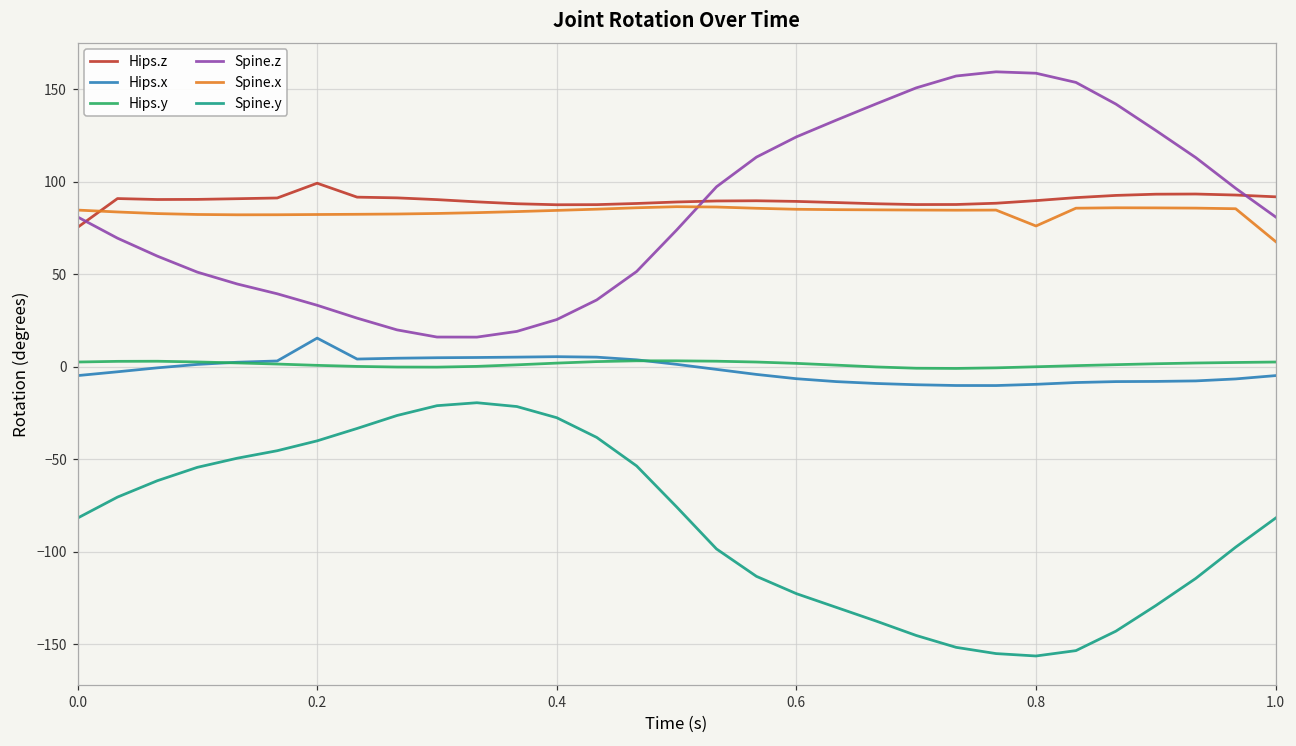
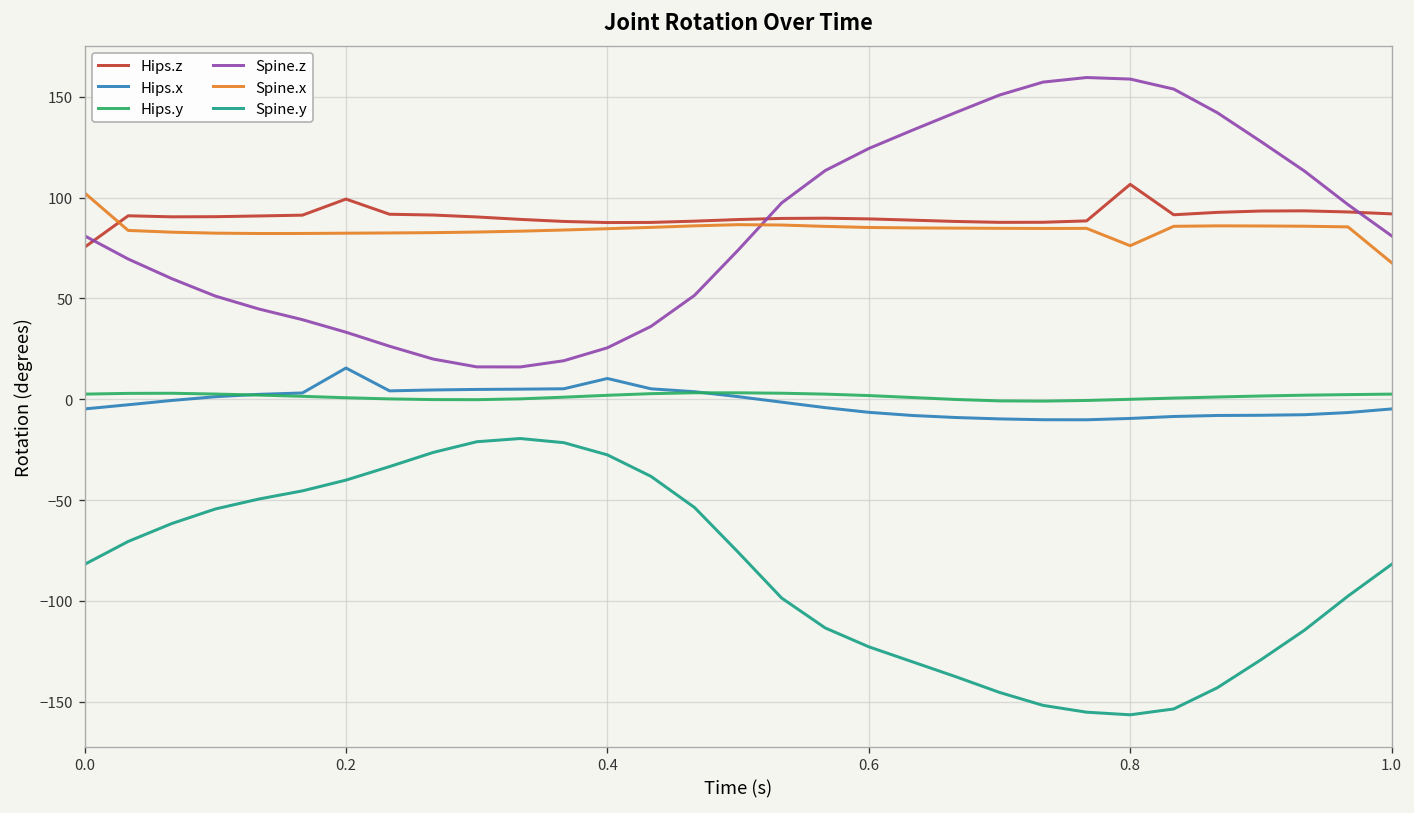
  {
    "Hips.z": {
      "0.0": 75,
      "0.2": 99,
      "0.4": 88,
      "0.6": 89,
-     "0.8": 90,
+     "0.8": 107,
      "1.0": 92
    },
    "Hips.x": {
      "0.0": -5,
      "0.2": 15,
-     "0.4": 5,
+     "0.4": 10,
      "0.6": -7,
      "0.8": -10,
      "1.0": -5
    },
    "Spine.z": {
      "0.0": 81,
      "0.2": 33,
      "0.4": 25,
      "0.6": 124,
      "0.8": 159,
      "1.0": 81
    },
    "Spine.x": {
-     "0.0": 85,
+     "0.0": 102,
      "0.2": 82,
      "0.4": 85,
      "0.6": 85,
      "0.8": 76,
      "1.0": 68
    }
  }
